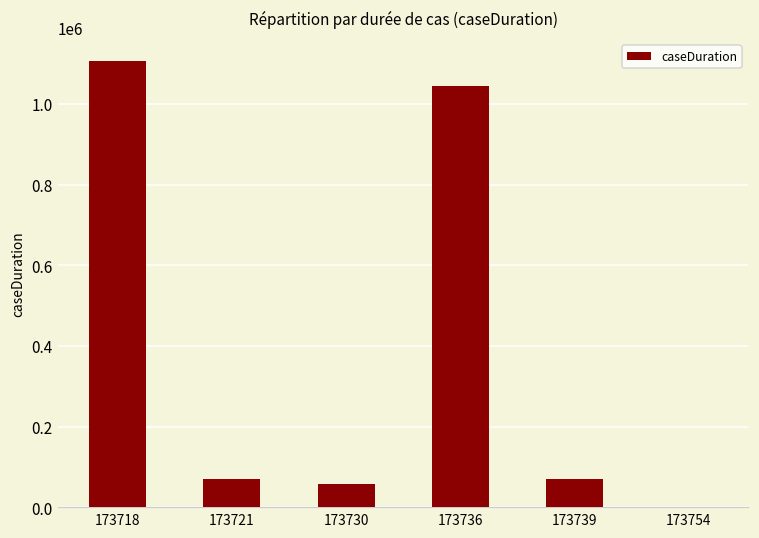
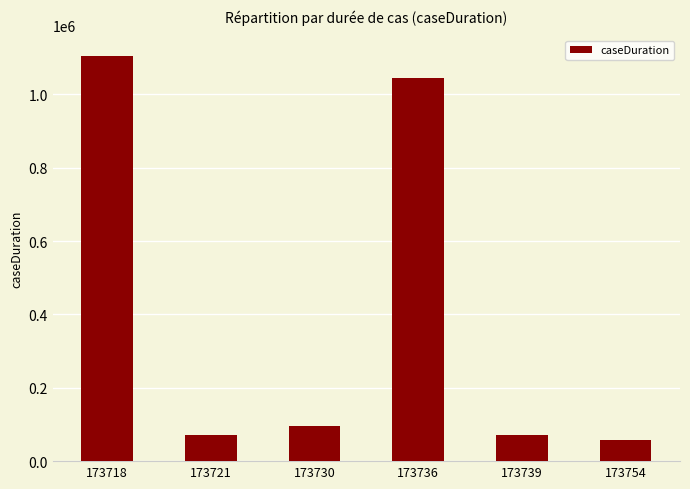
  {
    "173718": 1110000,
    "173721": 70000,
-   "173730": 60000,
+   "173730": 100000,
    "173736": 1050000,
    "173739": 70000,
-   "173754": 0
+   "173754": 60000
  }
